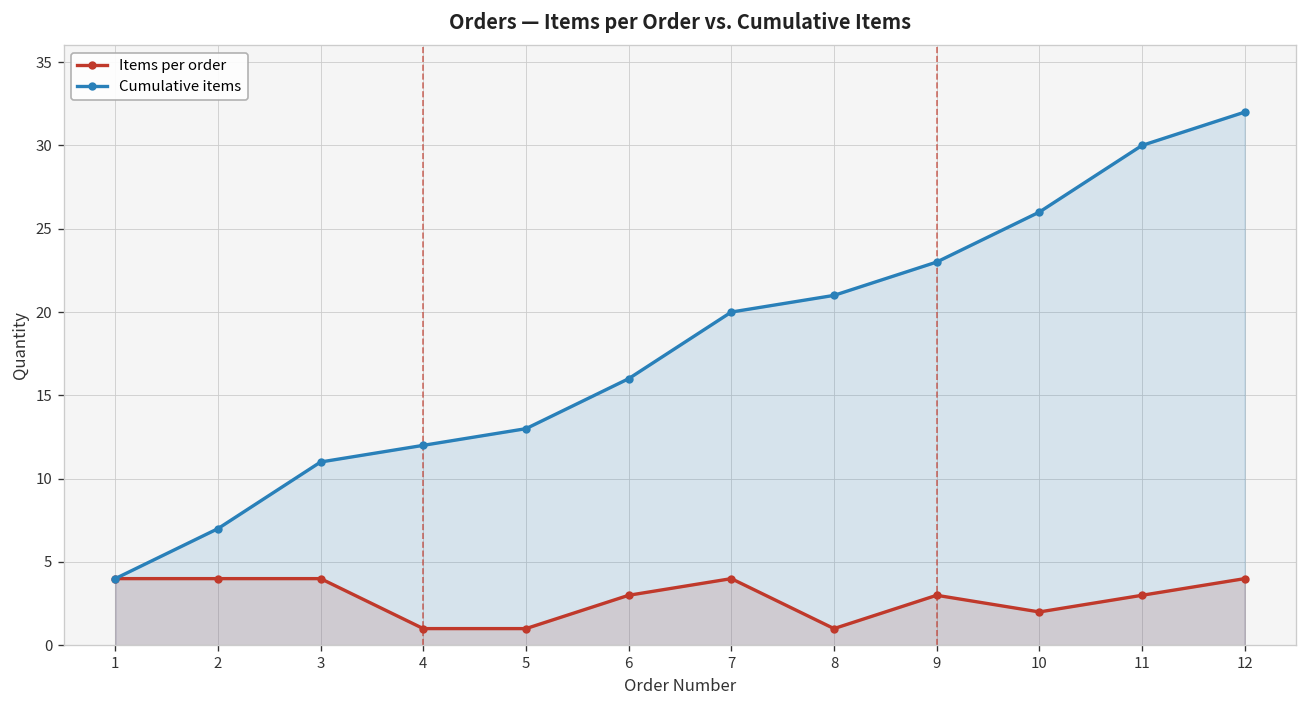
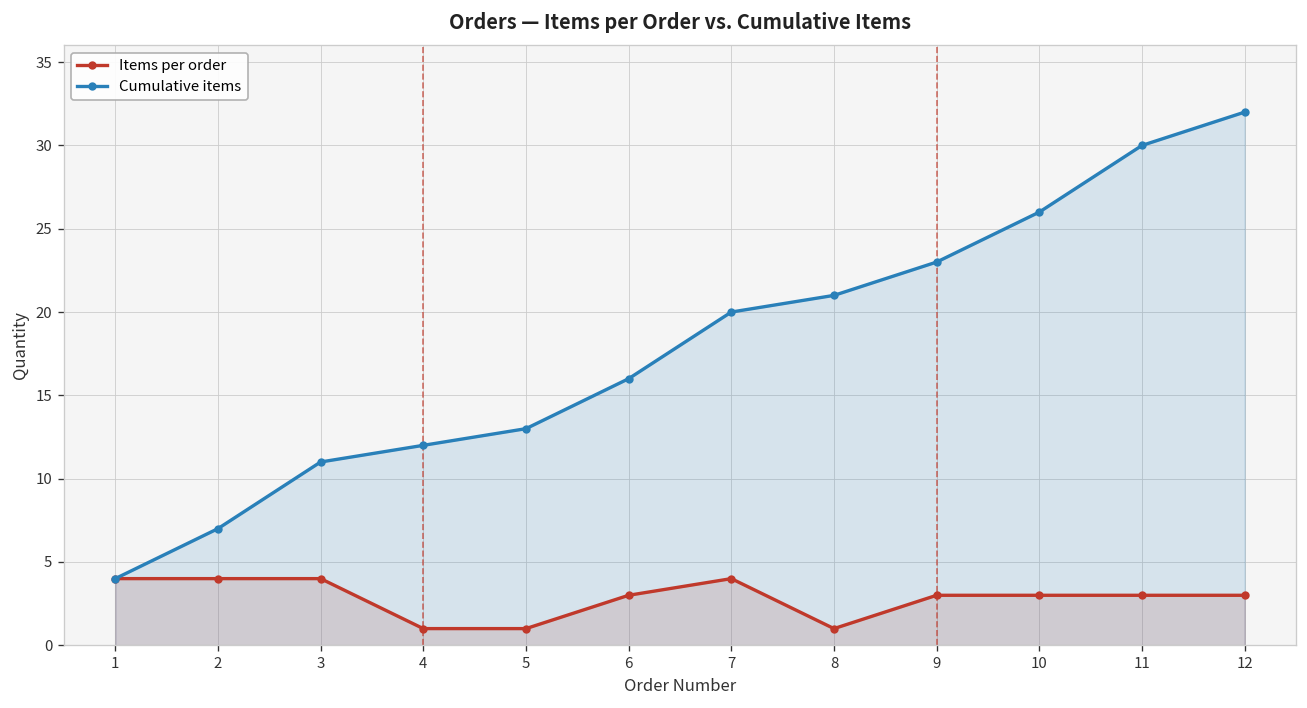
  {
    "Items per order": {
      "2": 4,
      "3": 4,
      "4": 1,
      "5": 1,
      "6": 3,
      "7": 4,
      "8": 1,
      "9": 3,
-     "10": 2,
+     "10": 3,
      "11": 3,
-     "12": 4
+     "12": 3
    },
    "Cumulative items": {
      "2": 7,
      "3": 11,
      "4": 12,
      "5": 13,
      "6": 16,
      "7": 20,
      "8": 21,
      "9": 23,
      "10": 26,
      "11": 30,
      "12": 32
    }
  }
